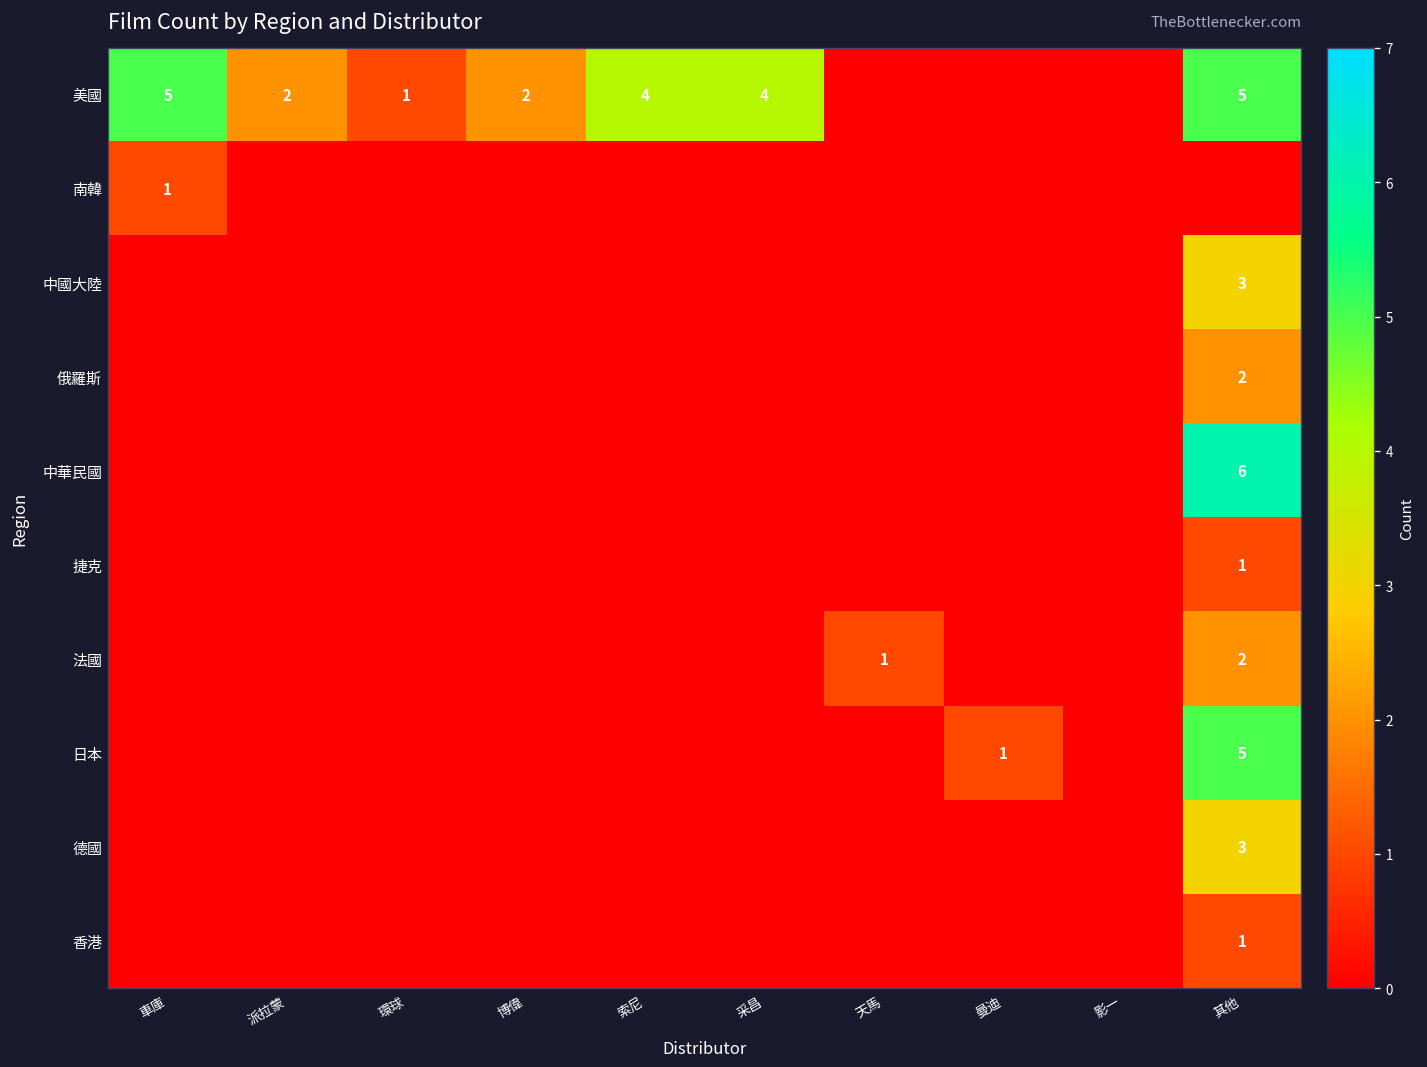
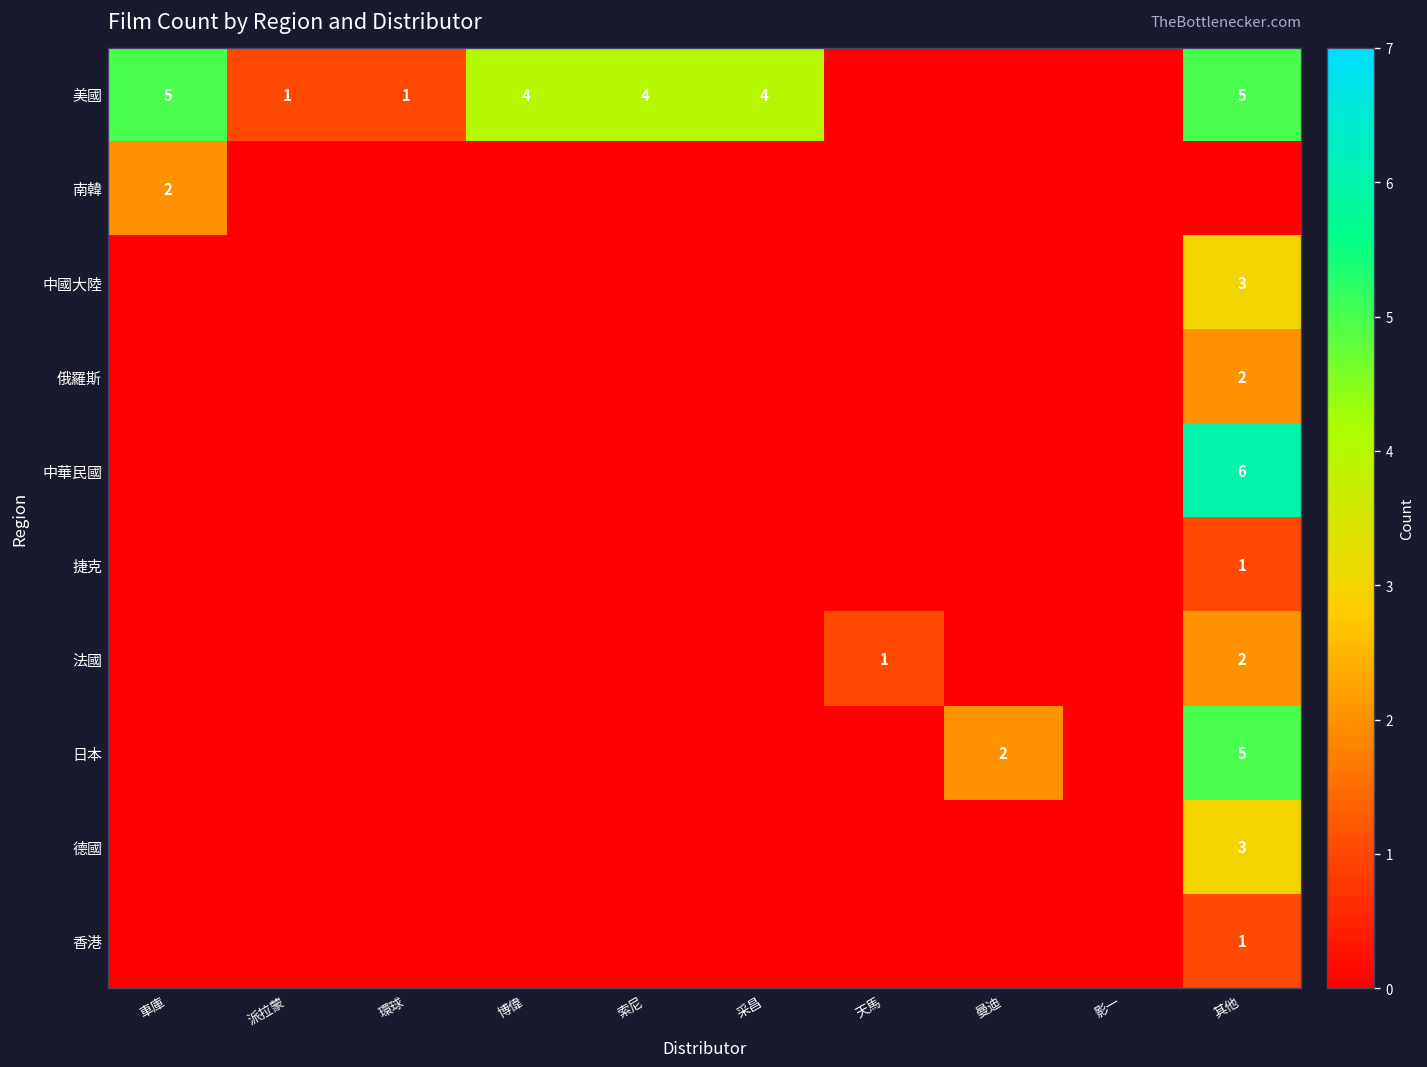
  {
    "美國": {
      "車庫": 5,
-     "派拉蒙": 2,
+     "派拉蒙": 1,
      "環球": 1,
-     "博偉": 2,
+     "博偉": 4,
      "索尼": 4,
      "采昌": 4,
      "其他": 5
    },
    "南韓": {
-     "車庫": 1
+     "車庫": 2
    },
    "中國大陸": {
      "其他": 3
    },
    "俄羅斯": {
      "其他": 2
    },
    "中華民國": {
      "其他": 6
    },
    "捷克": {
      "其他": 1
    },
    "法國": {
      "天馬": 1,
      "其他": 2
    },
    "日本": {
-     "曼迪": 1,
+     "曼迪": 2,
      "其他": 5
    },
    "德國": {
      "其他": 3
    },
    "香港": {
      "其他": 1
    }
  }
